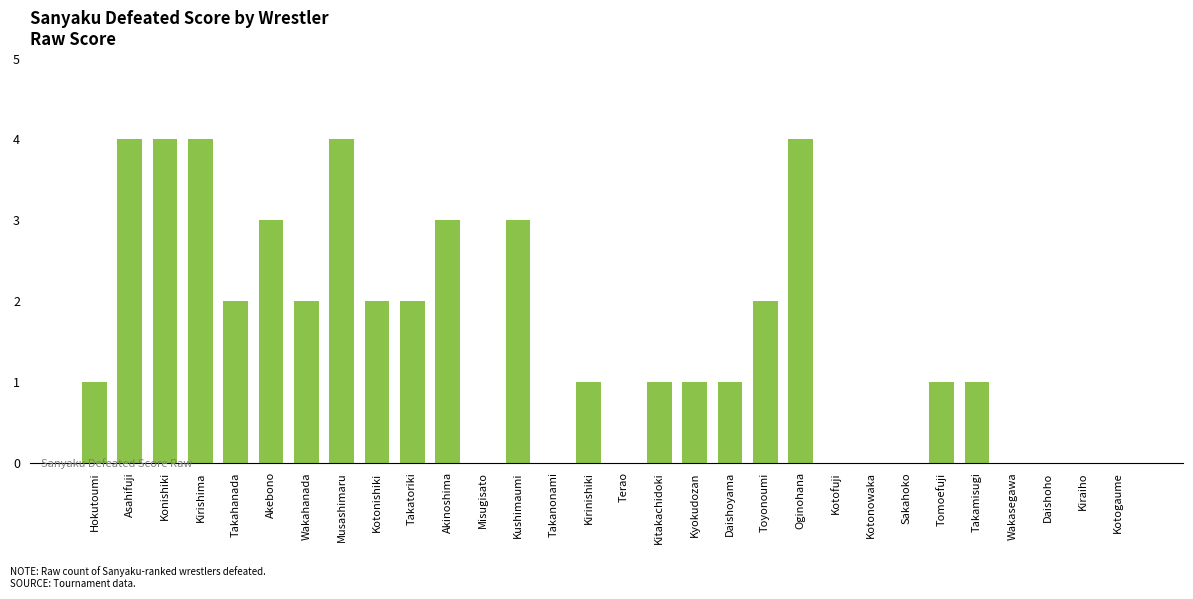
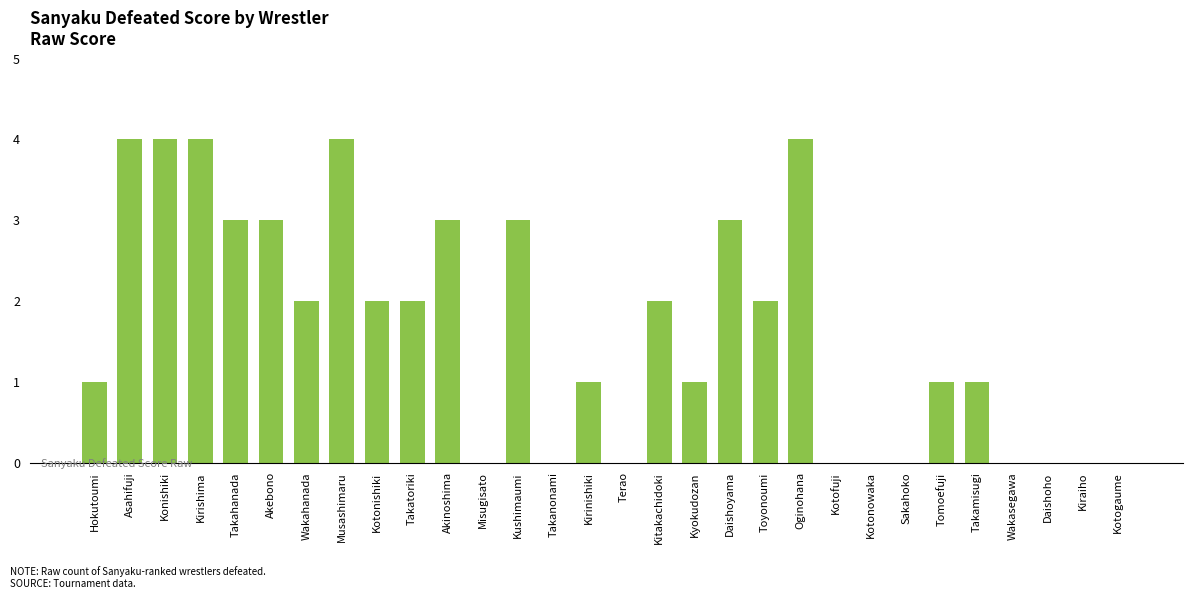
  {
    "Hokutoumi": 1,
    "Asahifuji": 4,
    "Konishiki": 4,
    "Kirishima": 4,
-   "Takahanada": 2,
+   "Takahanada": 3,
    "Akebono": 3,
    "Wakahanada": 2,
    "Musashimaru": 4,
    "Kotonishiki": 2,
    "Takatoriki": 2,
    "Akinoshima": 3,
    "Misugisato": 0,
    "Kushimaumi": 3,
    "Takanonami": 0,
    "Kirinishiki": 1,
    "Terao": 0,
-   "Kitakachidoki": 1,
+   "Kitakachidoki": 2,
    "Kyokudozan": 1,
-   "Daishoyama": 1,
+   "Daishoyama": 3,
    "Toyonoumi": 2,
    "Oginohana": 4,
    "Kotofuji": 0,
    "Kotonowaka": 0,
    "Sakahoko": 0,
    "Tomoefuji": 1,
    "Takamisugi": 1,
    "Wakasegawa": 0,
    "Daishoho": 0,
    "Kiraiho": 0,
    "Kotogaume": 0
  }
